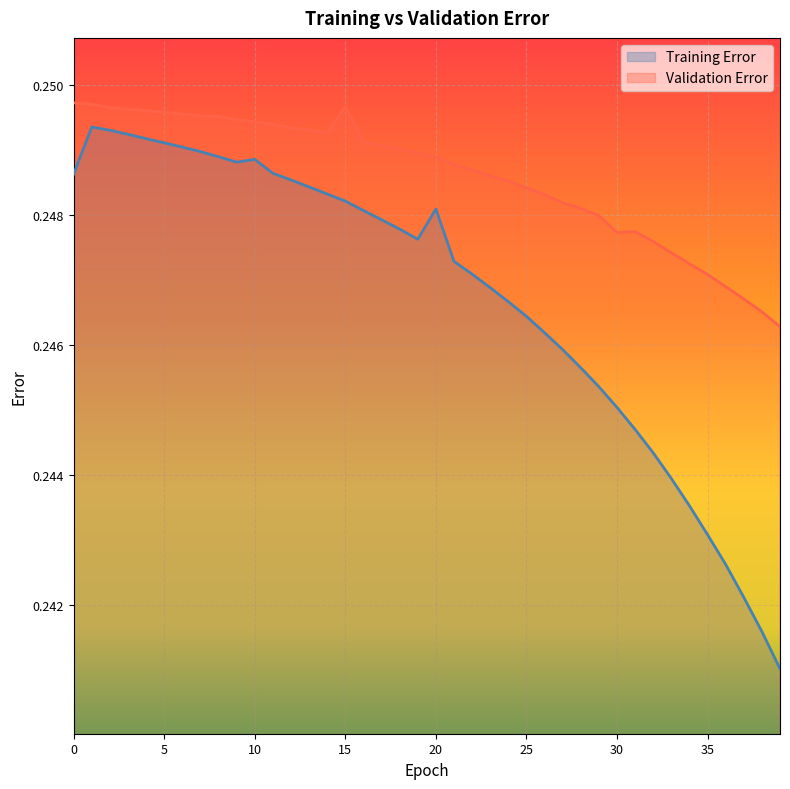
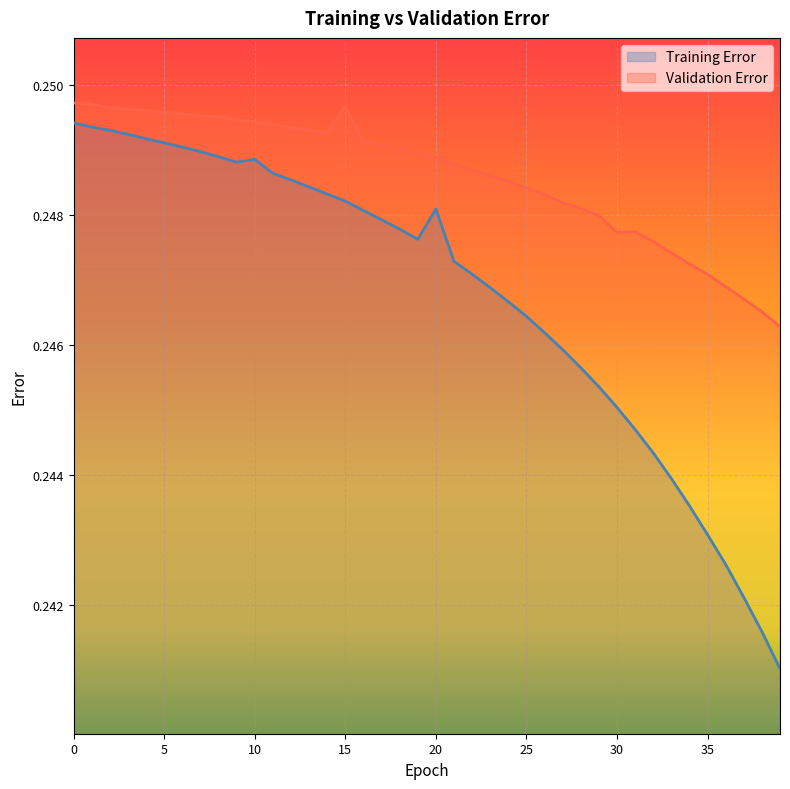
  {
    "Training Error": {
-     "0": 0.2486,
+     "0": 0.2494,
      "5": 0.2491,
      "10": 0.2489,
      "15": 0.2482,
      "20": 0.2481,
      "25": 0.2464,
      "30": 0.2450,
      "35": 0.2431
    },
    "Validation Error": {
      "0": 0.2497,
      "5": 0.2496,
      "10": 0.2494,
      "15": 0.2497,
      "20": 0.2489,
      "25": 0.2484,
      "30": 0.2477,
      "35": 0.2471
    }
  }
